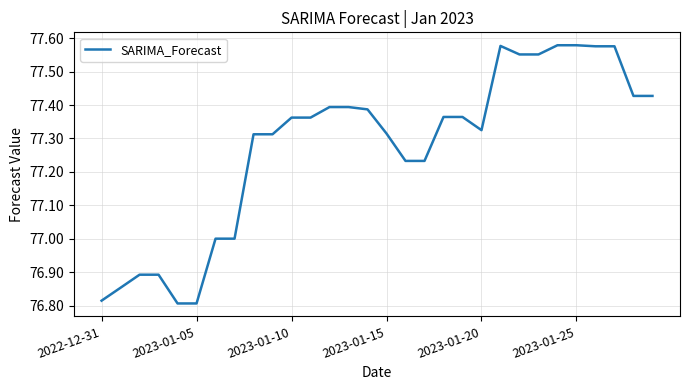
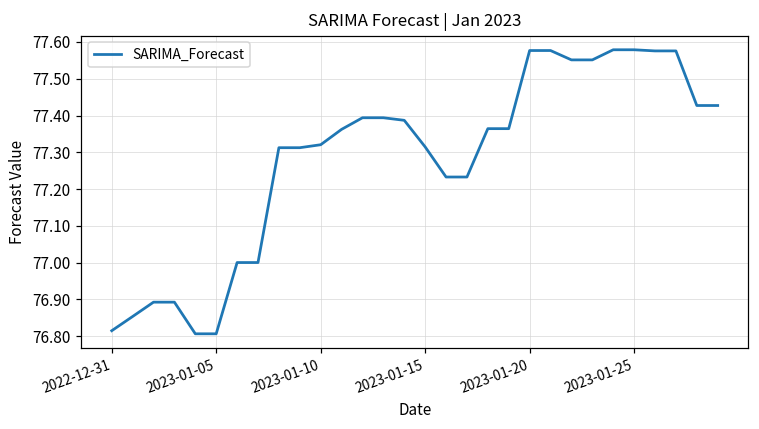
  {
    "2022-12-31": 76.81,
    "2023-01-05": 76.81,
-   "2023-01-10": 77.36,
+   "2023-01-10": 77.32,
    "2023-01-15": 77.31,
-   "2023-01-20": 77.32,
+   "2023-01-20": 77.58,
    "2023-01-25": 77.58
  }
